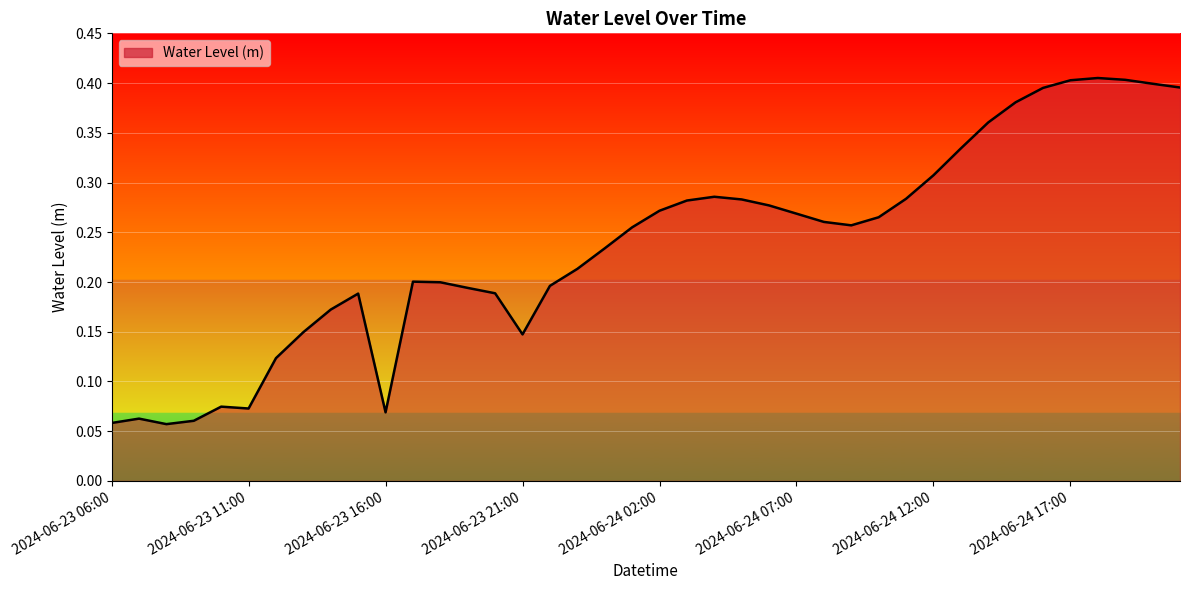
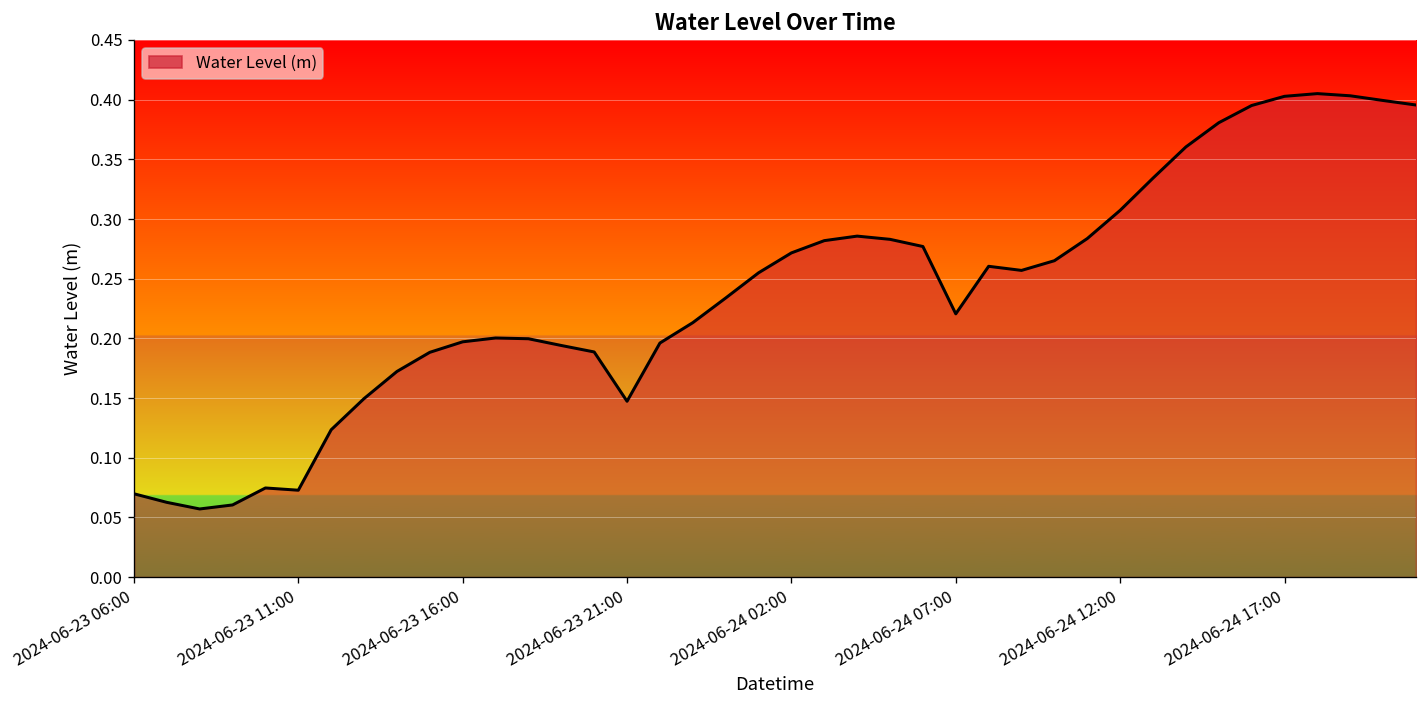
  {
-   "2024-06-23 06:00": 0.06,
+   "2024-06-23 06:00": 0.07,
    "2024-06-23 11:00": 0.07,
-   "2024-06-23 16:00": 0.07,
+   "2024-06-23 16:00": 0.20,
    "2024-06-23 21:00": 0.15,
    "2024-06-24 02:00": 0.27,
-   "2024-06-24 07:00": 0.27,
+   "2024-06-24 07:00": 0.22,
    "2024-06-24 12:00": 0.31,
    "2024-06-24 17:00": 0.40
  }
